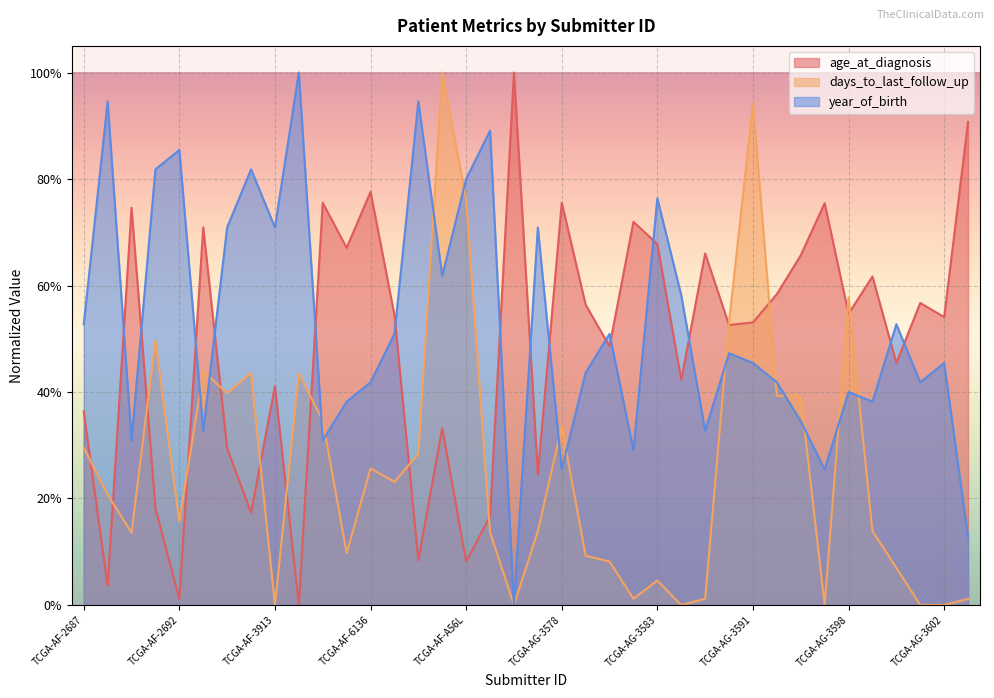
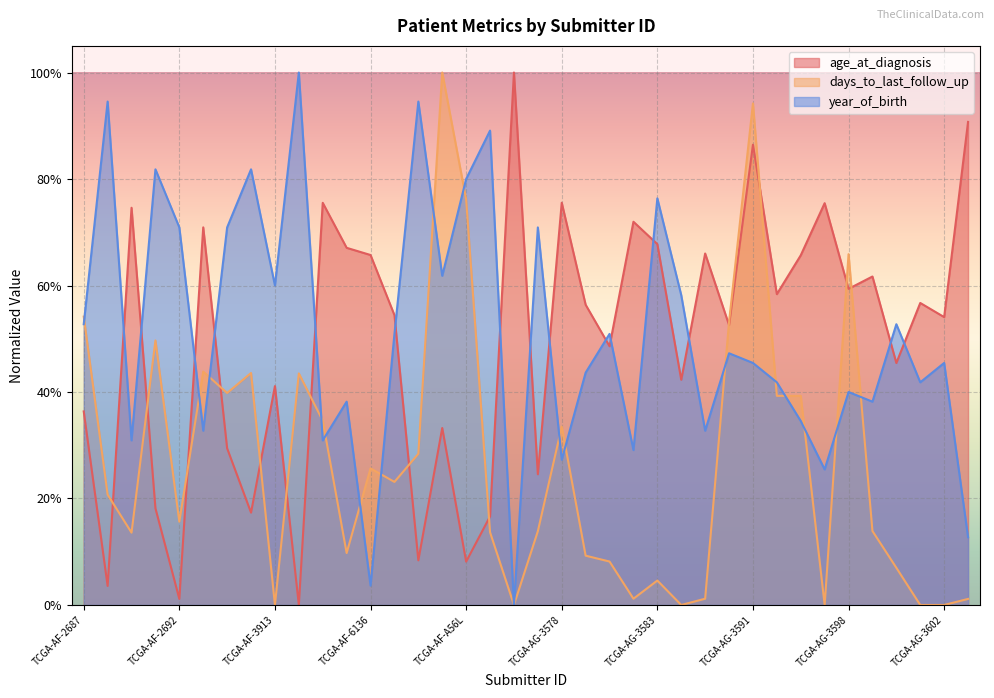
  {
    "age_at_diagnosis": {
      "TCGA-AF-2687": "36%",
      "TCGA-AF-2692": "1%",
      "TCGA-AF-3913": "41%",
-     "TCGA-AF-6136": "78%",
+     "TCGA-AF-6136": "66%",
      "TCGA-AF-A56L": "8%",
      "TCGA-AG-3578": "76%",
      "TCGA-AG-3583": "68%",
-     "TCGA-AG-3591": "53%",
-     "TCGA-AG-3598": "55%",
+     "TCGA-AG-3591": "86%",
+     "TCGA-AG-3598": "59%",
      "TCGA-AG-3602": "54%"
    },
    "days_to_last_follow_up": {
-     "TCGA-AF-2687": "30%",
+     "TCGA-AF-2687": "54%",
      "TCGA-AF-2692": "16%",
      "TCGA-AF-3913": "0%",
      "TCGA-AF-6136": "26%",
      "TCGA-AF-A56L": "76%",
      "TCGA-AG-3578": "34%",
      "TCGA-AG-3583": "5%",
      "TCGA-AG-3591": "94%",
-     "TCGA-AG-3598": "58%",
+     "TCGA-AG-3598": "66%",
      "TCGA-AG-3602": "0%"
    },
    "year_of_birth": {
      "TCGA-AF-2687": "53%",
-     "TCGA-AF-2692": "85%",
-     "TCGA-AF-3913": "71%",
-     "TCGA-AF-6136": "42%",
+     "TCGA-AF-2692": "71%",
+     "TCGA-AF-3913": "60%",
+     "TCGA-AF-6136": "4%",
      "TCGA-AF-A56L": "80%",
-     "TCGA-AG-3578": "25%",
+     "TCGA-AG-3578": "27%",
      "TCGA-AG-3583": "76%",
      "TCGA-AG-3591": "45%",
      "TCGA-AG-3598": "40%",
      "TCGA-AG-3602": "45%"
    }
  }
